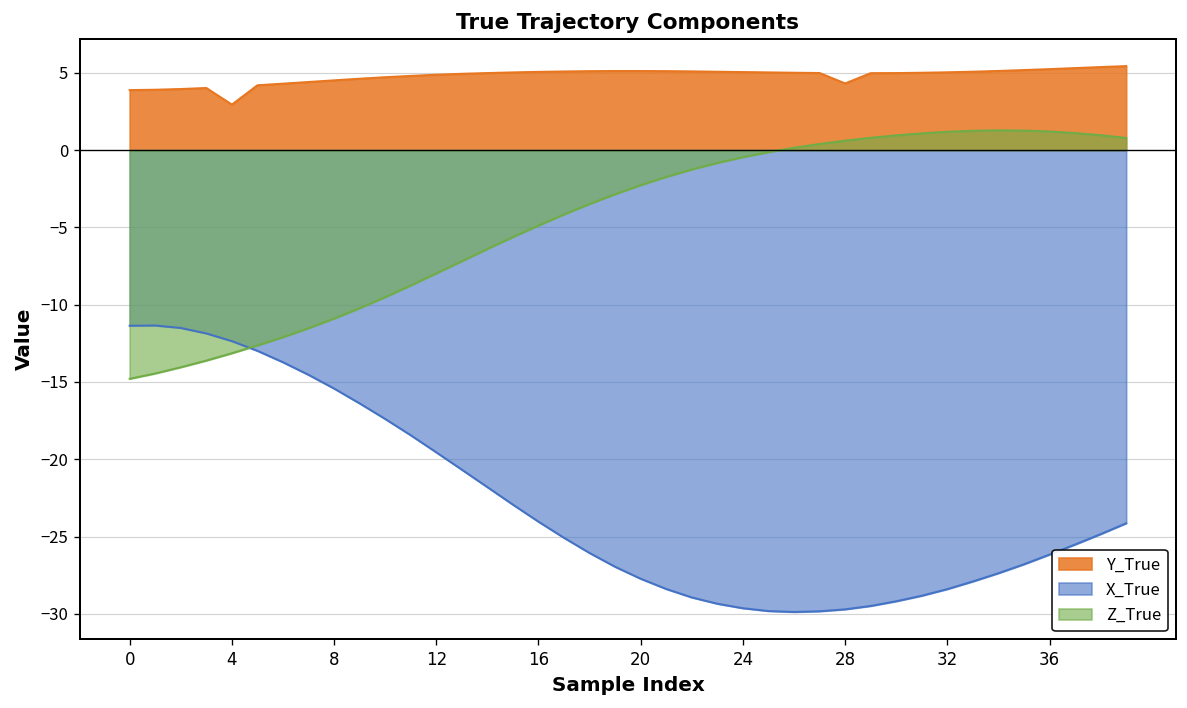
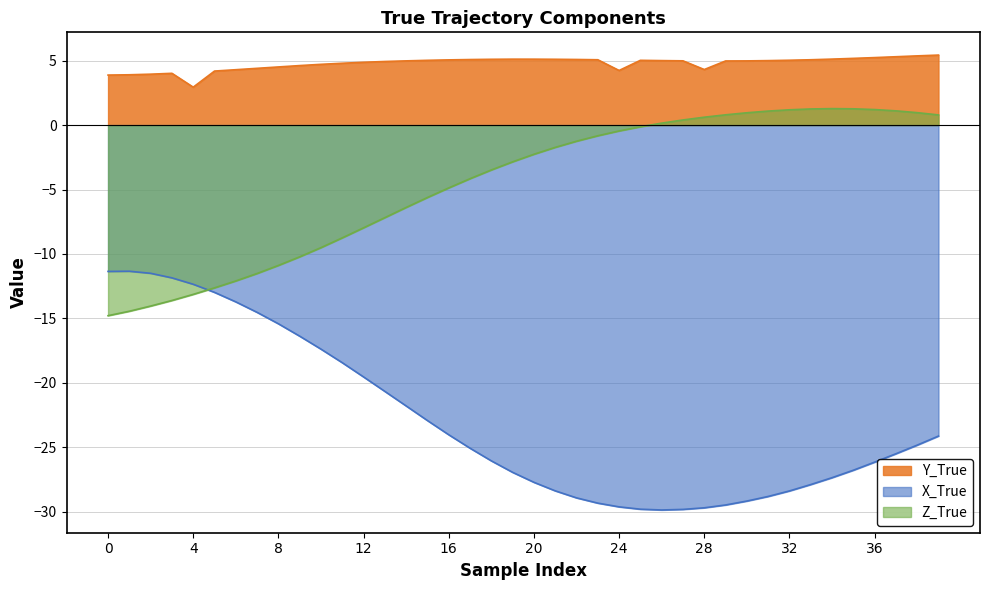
  {
    "Y_True": {
      "0": 3.9,
      "4": 2.9,
      "8": 4.5,
      "12": 4.9,
      "16": 5.1,
      "20": 5.1,
-     "24": 5.0,
+     "24": 4.2,
      "28": 4.3,
      "32": 5.0,
      "36": 5.2
    }
  }
